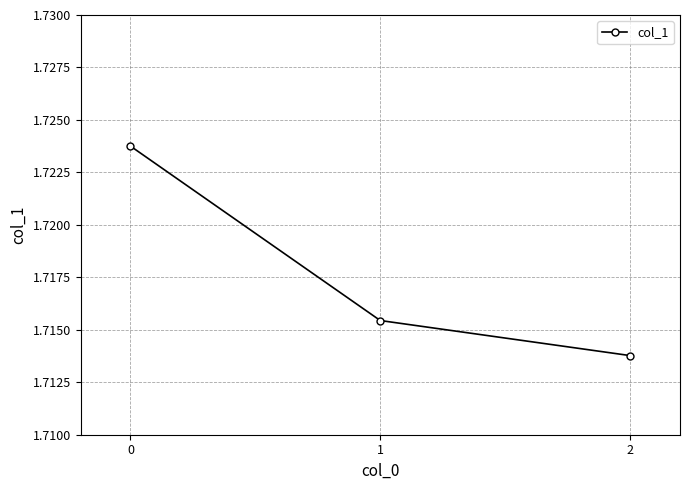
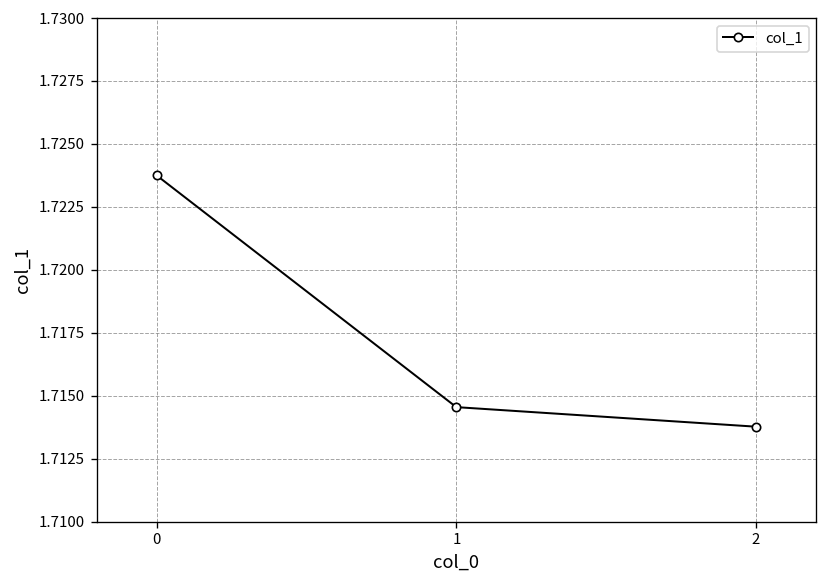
  {
    "0": 1.7238,
-   "1": 1.7154,
+   "1": 1.7145,
    "2": 1.7138
  }
